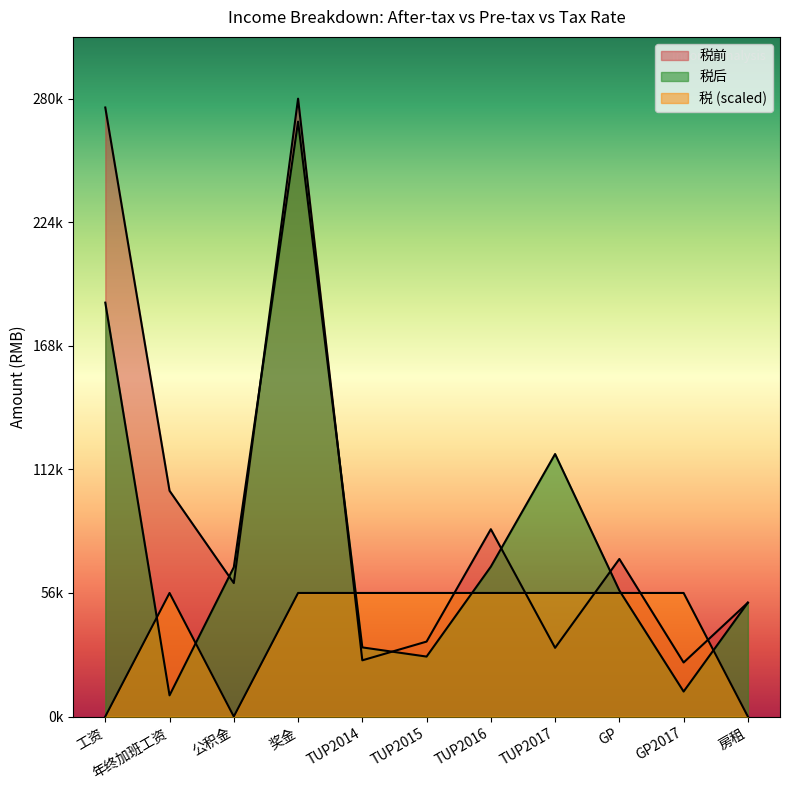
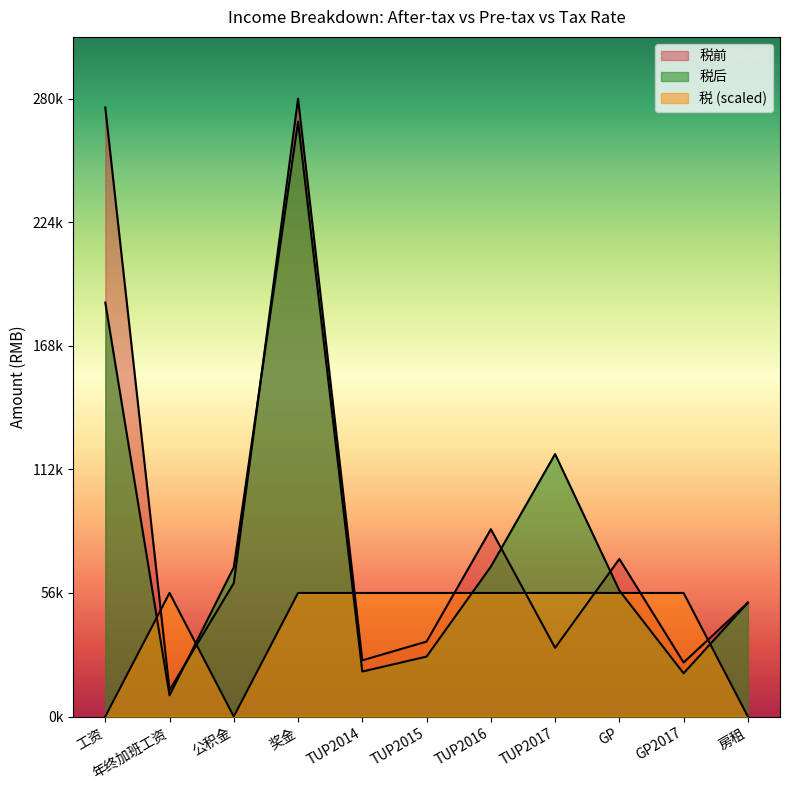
  {
    "税前": {
      "工资": 276000,
-     "年终加班工资": 102000,
+     "年终加班工资": 12000,
      "公积金": 60000,
      "奖金": 280000,
      "TUP2014": 25000,
      "TUP2015": 34000,
      "TUP2016": 85000,
      "TUP2017": 31000,
      "GP": 71000,
      "GP2017": 24000
    },
    "税后": {
      "工资": 188000,
      "年终加班工资": 10000,
      "公积金": 68000,
      "奖金": 270000,
-     "TUP2014": 31000,
+     "TUP2014": 20000,
      "TUP2015": 27000,
      "TUP2016": 68000,
      "TUP2017": 119000,
-     "GP2017": 11000
+     "GP2017": 20000
    },
    "税 (scaled)": {
      "工资": 0,
      "年终加班工资": 56000,
      "公积金": 0,
      "奖金": 56000,
      "TUP2014": 56000,
      "TUP2015": 56000,
      "TUP2016": 56000,
      "TUP2017": 56000,
      "GP2017": 56000,
      "房租": 0
    }
  }
